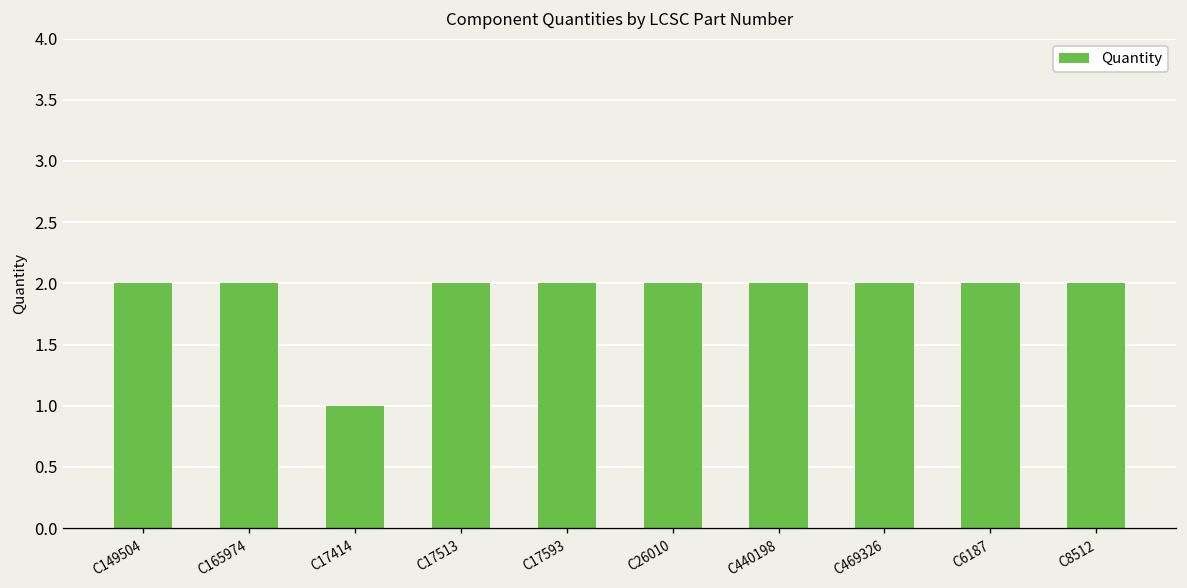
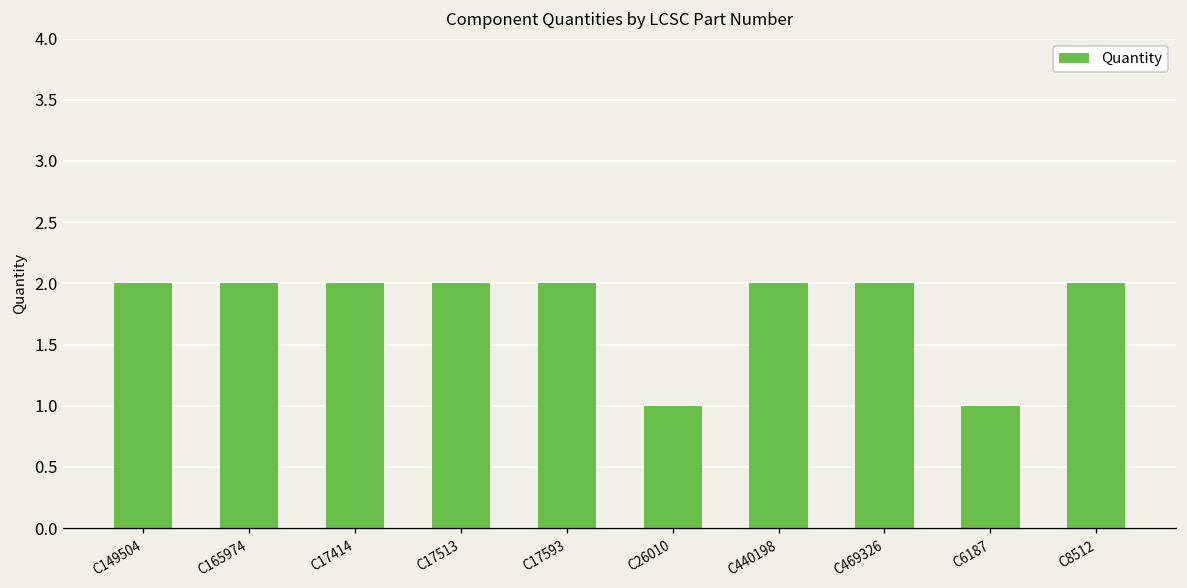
  {
    "C149504": 2,
    "C165974": 2,
-   "C17414": 1,
+   "C17414": 2,
    "C17513": 2,
    "C17593": 2,
-   "C26010": 2,
+   "C26010": 1,
    "C440198": 2,
    "C469326": 2,
-   "C6187": 2,
+   "C6187": 1,
    "C8512": 2
  }
